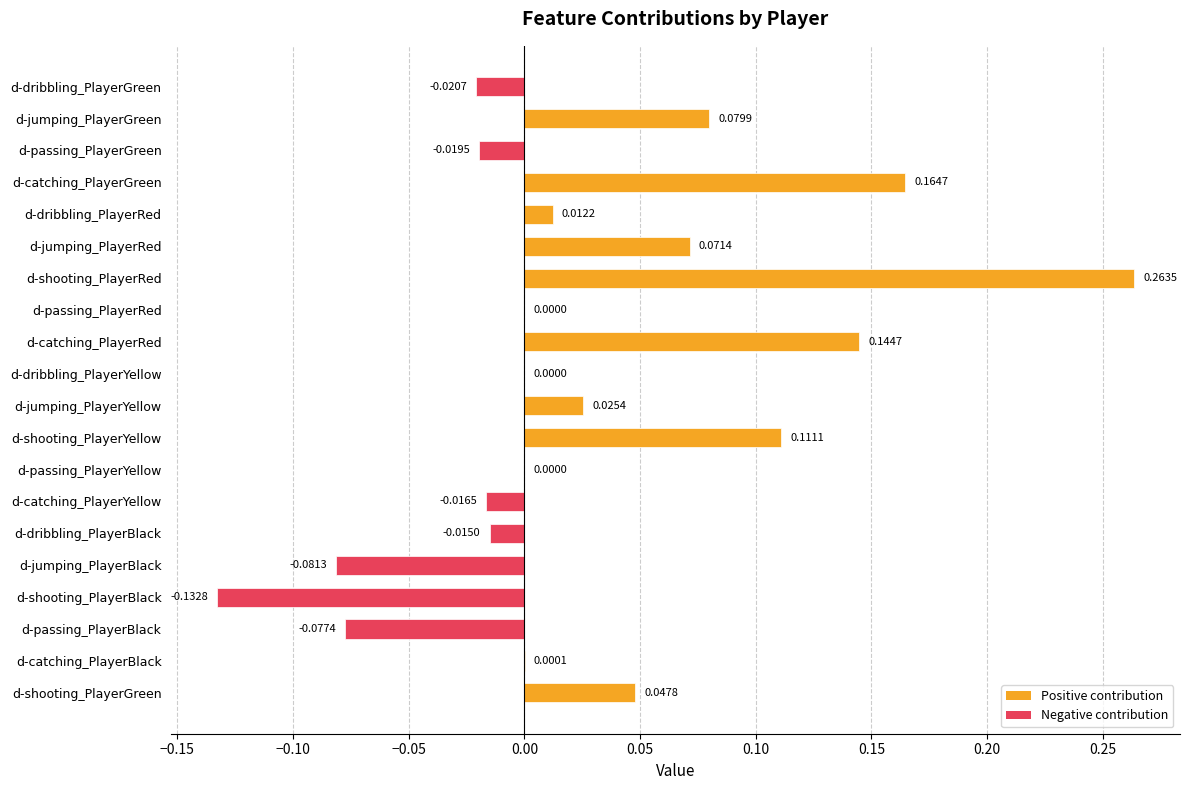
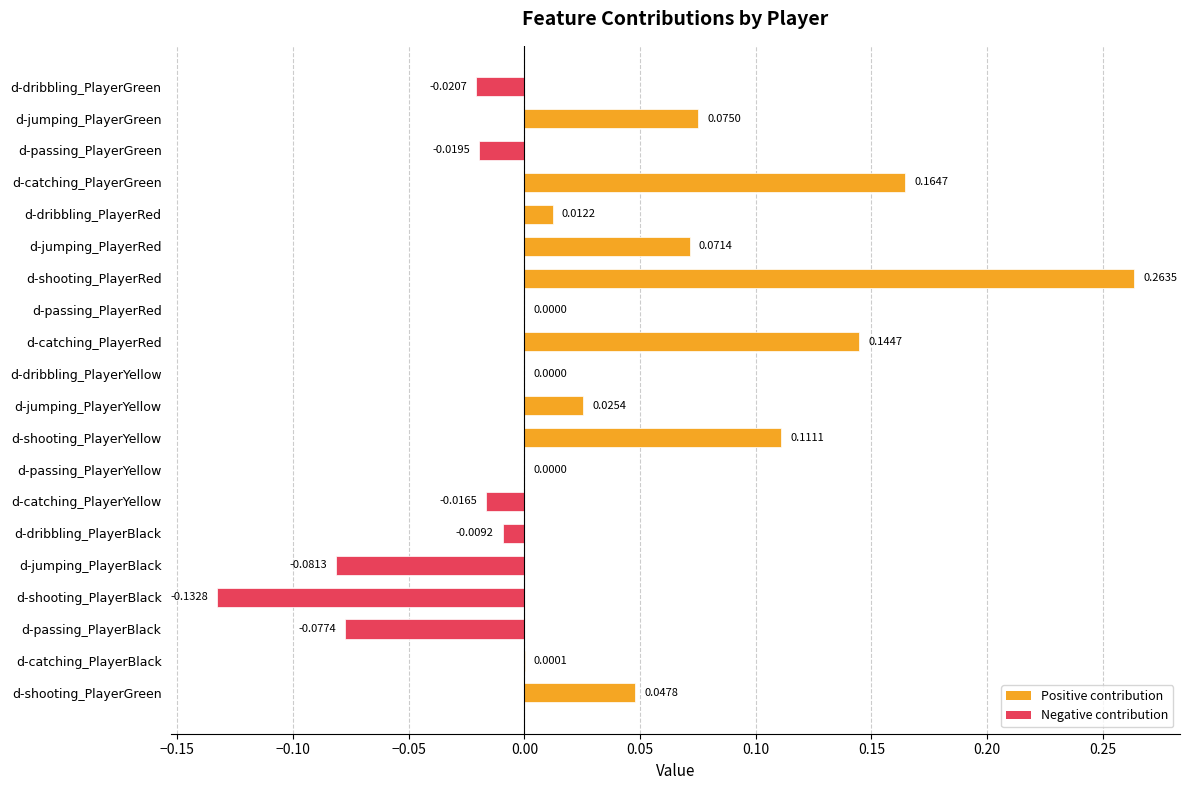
  {
    "d-dribbling_PlayerGreen": -0.0207,
-   "d-jumping_PlayerGreen": 0.0799,
+   "d-jumping_PlayerGreen": 0.0750,
    "d-passing_PlayerGreen": -0.0195,
    "d-catching_PlayerGreen": 0.1647,
    "d-dribbling_PlayerRed": 0.0122,
    "d-jumping_PlayerRed": 0.0714,
    "d-shooting_PlayerRed": 0.2635,
    "d-passing_PlayerRed": 0.0000,
    "d-catching_PlayerRed": 0.1447,
    "d-dribbling_PlayerYellow": 0.0000,
    "d-jumping_PlayerYellow": 0.0254,
    "d-shooting_PlayerYellow": 0.1111,
    "d-passing_PlayerYellow": 0.0000,
    "d-catching_PlayerYellow": -0.0165,
-   "d-dribbling_PlayerBlack": -0.0150,
+   "d-dribbling_PlayerBlack": -0.0092,
    "d-jumping_PlayerBlack": -0.0813,
    "d-shooting_PlayerBlack": -0.1328,
    "d-passing_PlayerBlack": -0.0774,
    "d-catching_PlayerBlack": 0.0001,
    "d-shooting_PlayerGreen": 0.0478
  }
